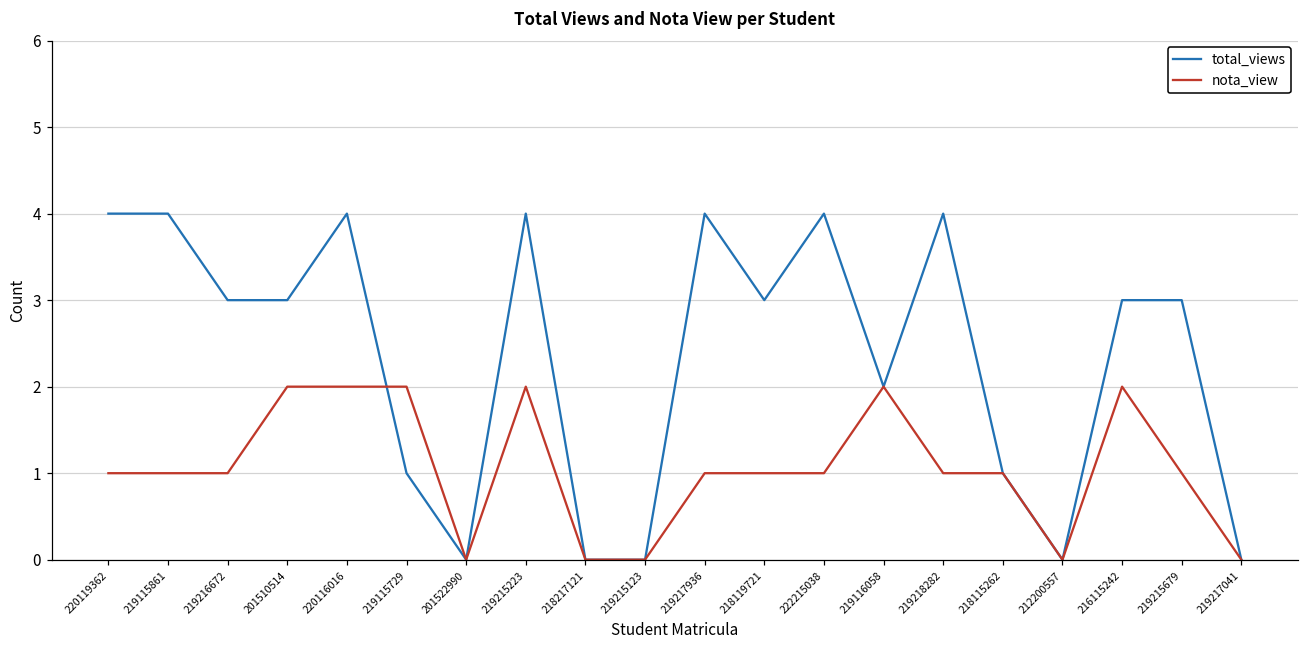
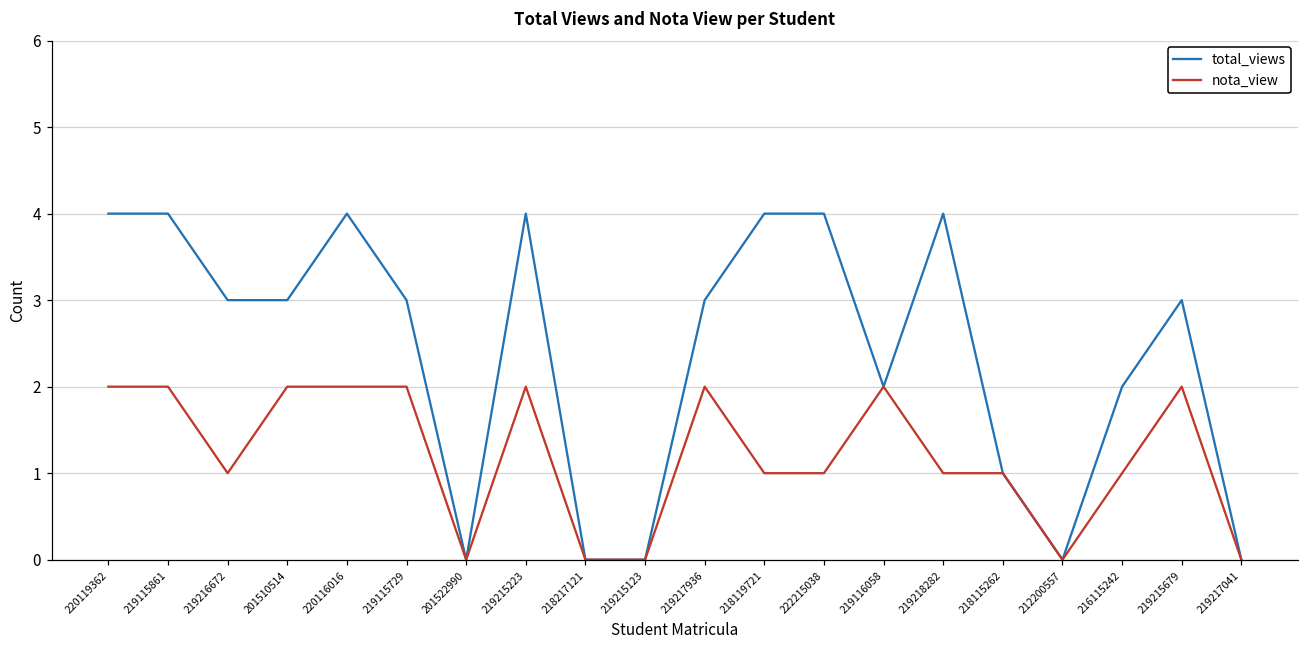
  {
    "total_views": {
      "220119362": 4,
      "219115861": 4,
      "219216672": 3,
      "201510514": 3,
      "220116016": 4,
-     "219115729": 1,
+     "219115729": 3,
      "219215223": 4,
-     "219217936": 4,
-     "218119721": 3,
+     "219217936": 3,
+     "218119721": 4,
      "222215038": 4,
      "219218282": 4,
-     "216115242": 3,
+     "216115242": 2,
      "219215679": 3
    },
    "nota_view": {
-     "220119362": 1,
-     "219115861": 1,
+     "220119362": 2,
+     "219115861": 2,
      "219216672": 1,
      "201510514": 2,
      "220116016": 2,
      "219115729": 2,
      "219215223": 2,
-     "219217936": 1,
+     "219217936": 2,
      "218119721": 1,
      "222215038": 1,
      "219218282": 1,
-     "216115242": 2,
-     "219215679": 1
+     "216115242": 1,
+     "219215679": 2
    }
  }
